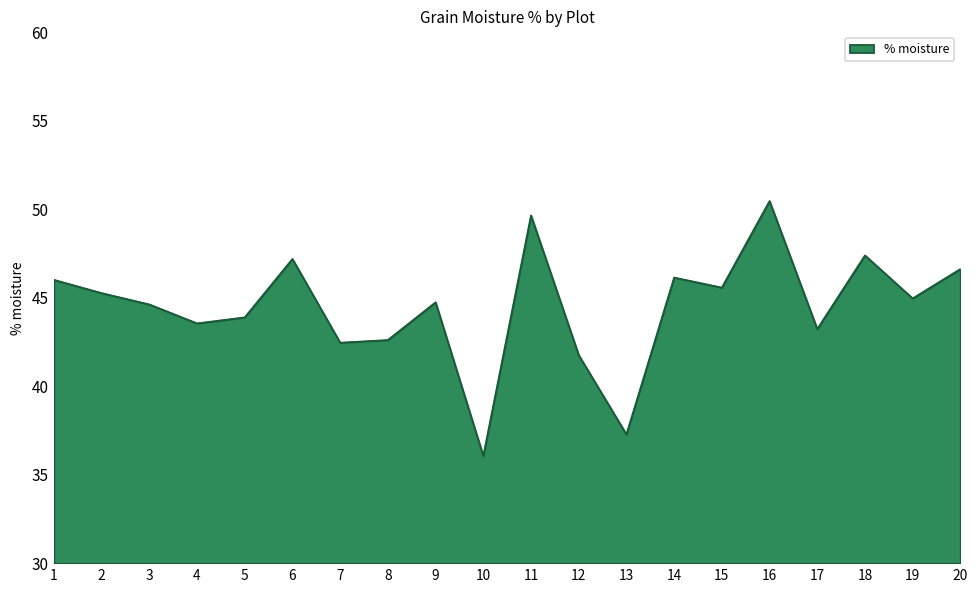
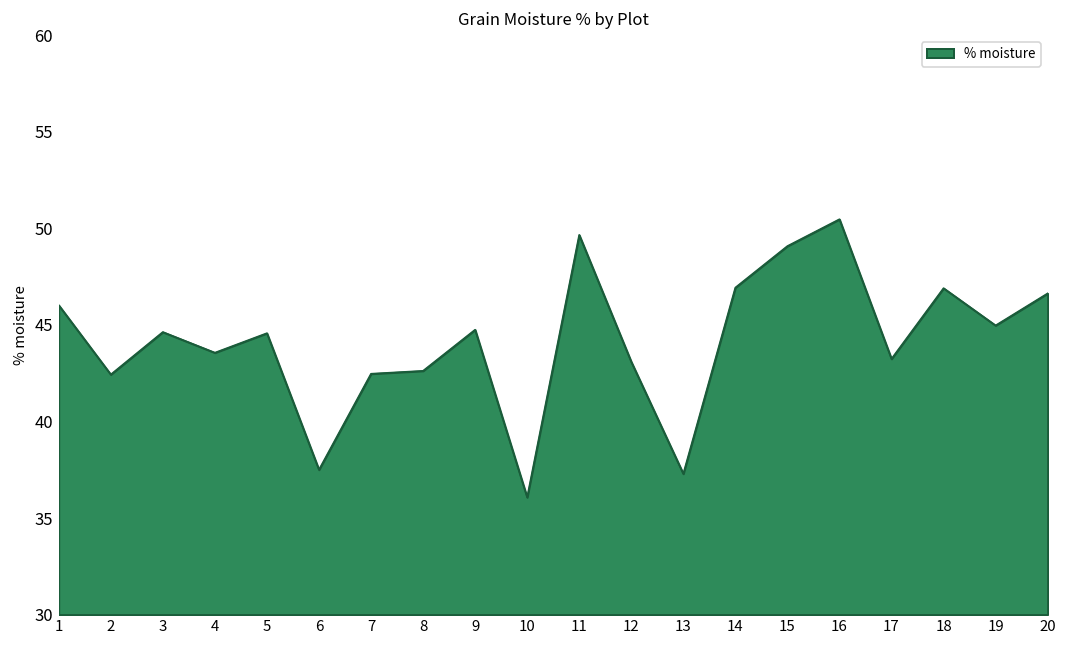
  {
    "1": 46.0,
-   "2": 45.3,
+   "2": 42.4,
    "3": 44.6,
    "4": 43.6,
-   "5": 43.9,
-   "6": 47.2,
+   "5": 44.6,
+   "6": 37.5,
    "7": 42.5,
    "8": 42.6,
    "9": 44.8,
    "10": 36.1,
    "11": 49.7,
-   "12": 41.8,
+   "12": 43.1,
    "13": 37.3,
-   "14": 46.2,
-   "15": 45.6,
+   "14": 46.9,
+   "15": 49.1,
    "16": 50.5,
    "17": 43.2,
-   "18": 47.4,
+   "18": 46.9,
    "19": 45.0,
    "20": 46.6
  }
